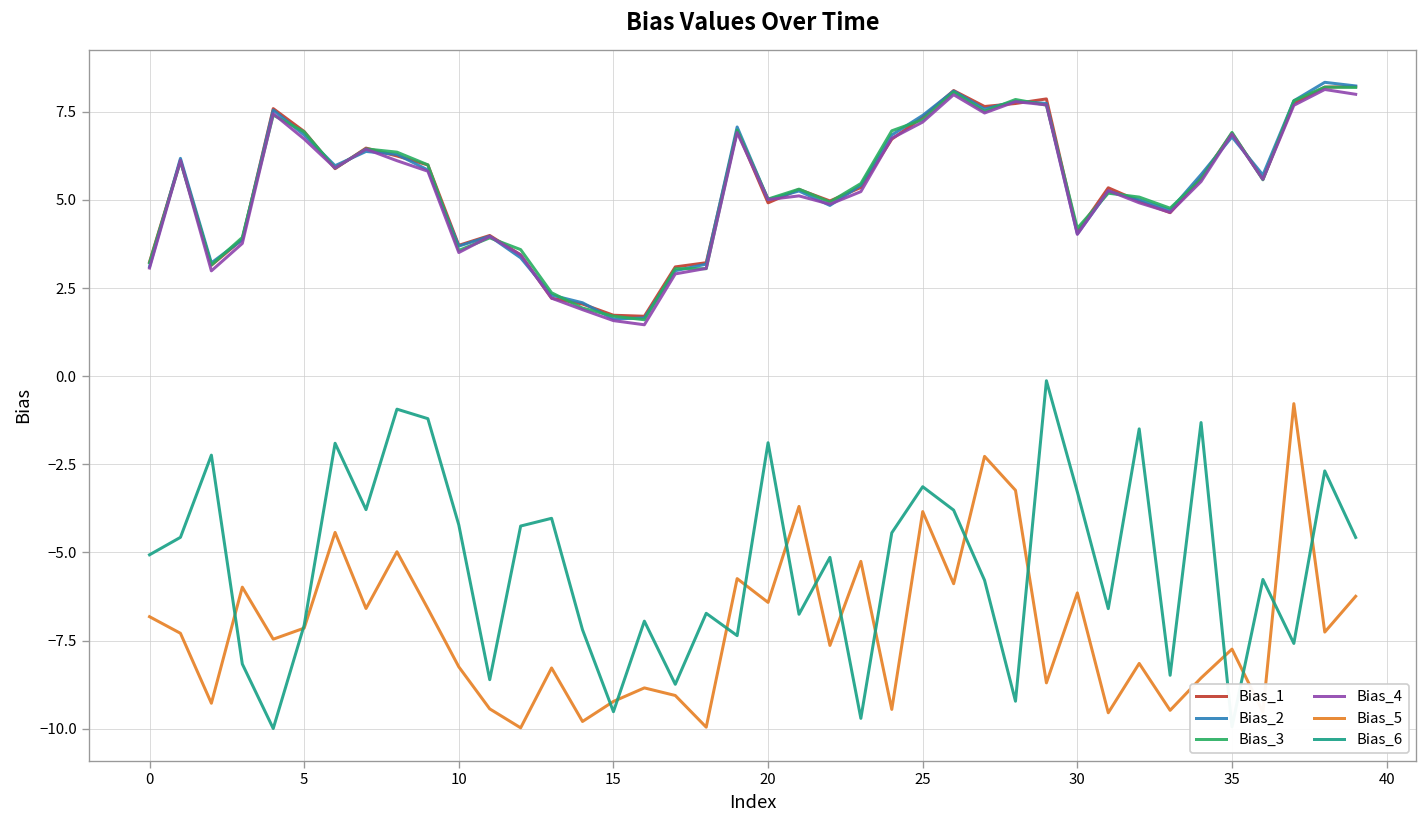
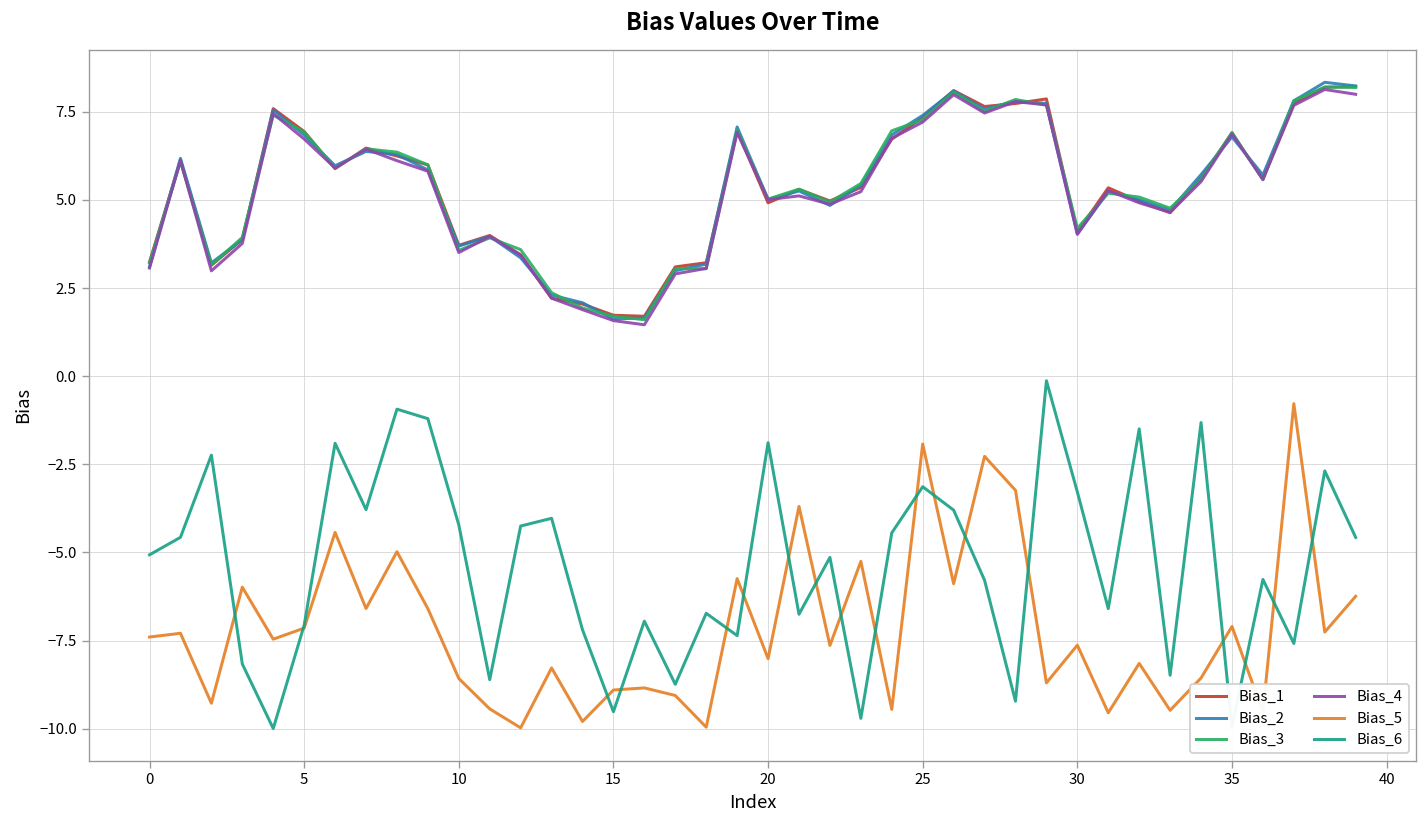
  {
    "Bias_1": {
      "20": 4.9
    },
    "Bias_2": {
      "5": 6.8
    },
    "Bias_4": {
      "5": 6.7
    },
    "Bias_5": {
-     "0": -6.8,
-     "10": -8.2,
-     "15": -9.2,
-     "20": -6.4,
-     "25": -3.8,
-     "30": -6.1,
-     "35": -7.7
+     "0": -7.4,
+     "10": -8.6,
+     "15": -8.9,
+     "20": -8.0,
+     "25": -1.9,
+     "30": -7.6,
+     "35": -7.1
    }
  }
